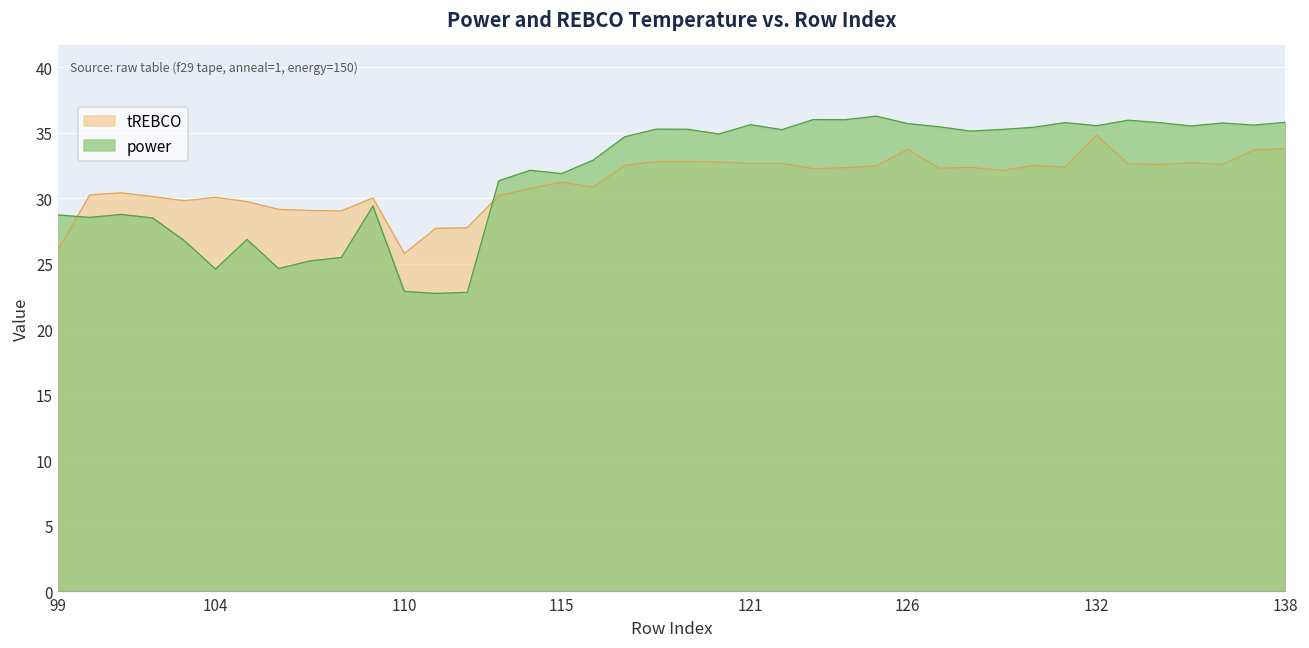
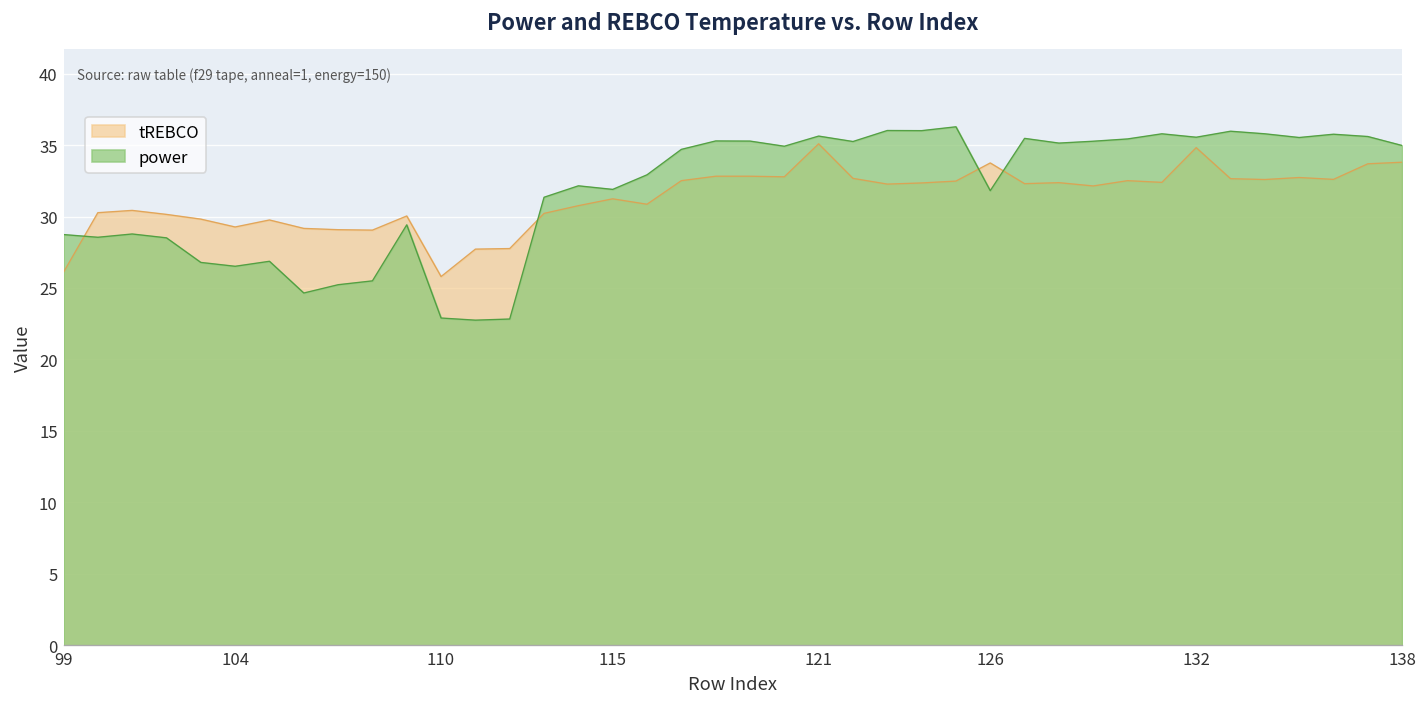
  {
    "tREBCO": {
      "99": 26.1,
-     "104": 30.1,
+     "104": 29.3,
      "110": 25.8,
      "115": 31.2,
-     "121": 32.7,
+     "121": 35.1,
      "126": 33.8,
      "132": 34.8,
      "138": 33.8
    },
    "power": {
      "99": 28.7,
-     "104": 24.6,
+     "104": 26.5,
      "110": 22.9,
      "115": 31.9,
      "121": 35.6,
-     "126": 35.7,
+     "126": 31.8,
      "132": 35.6,
-     "138": 35.8
+     "138": 35.0
    }
  }
